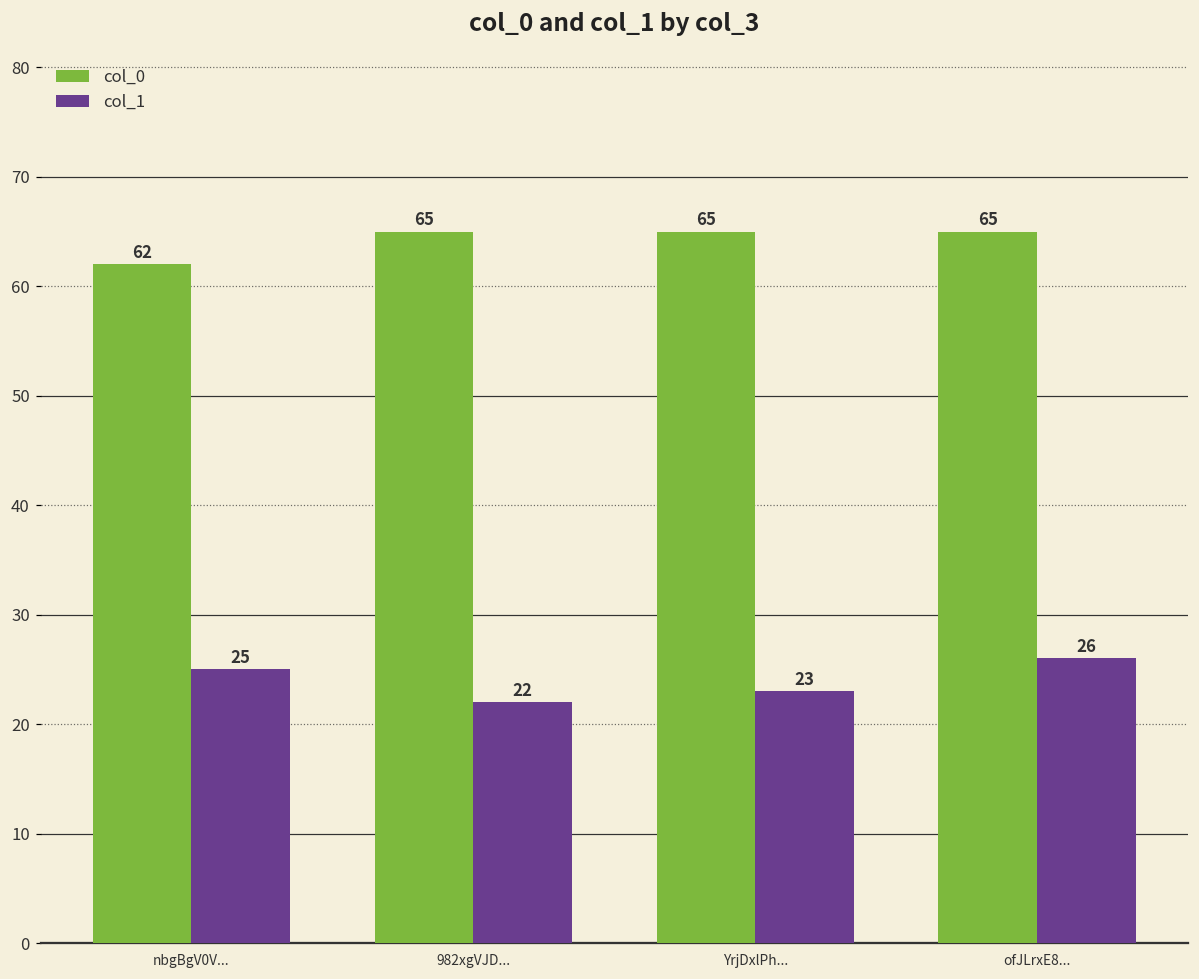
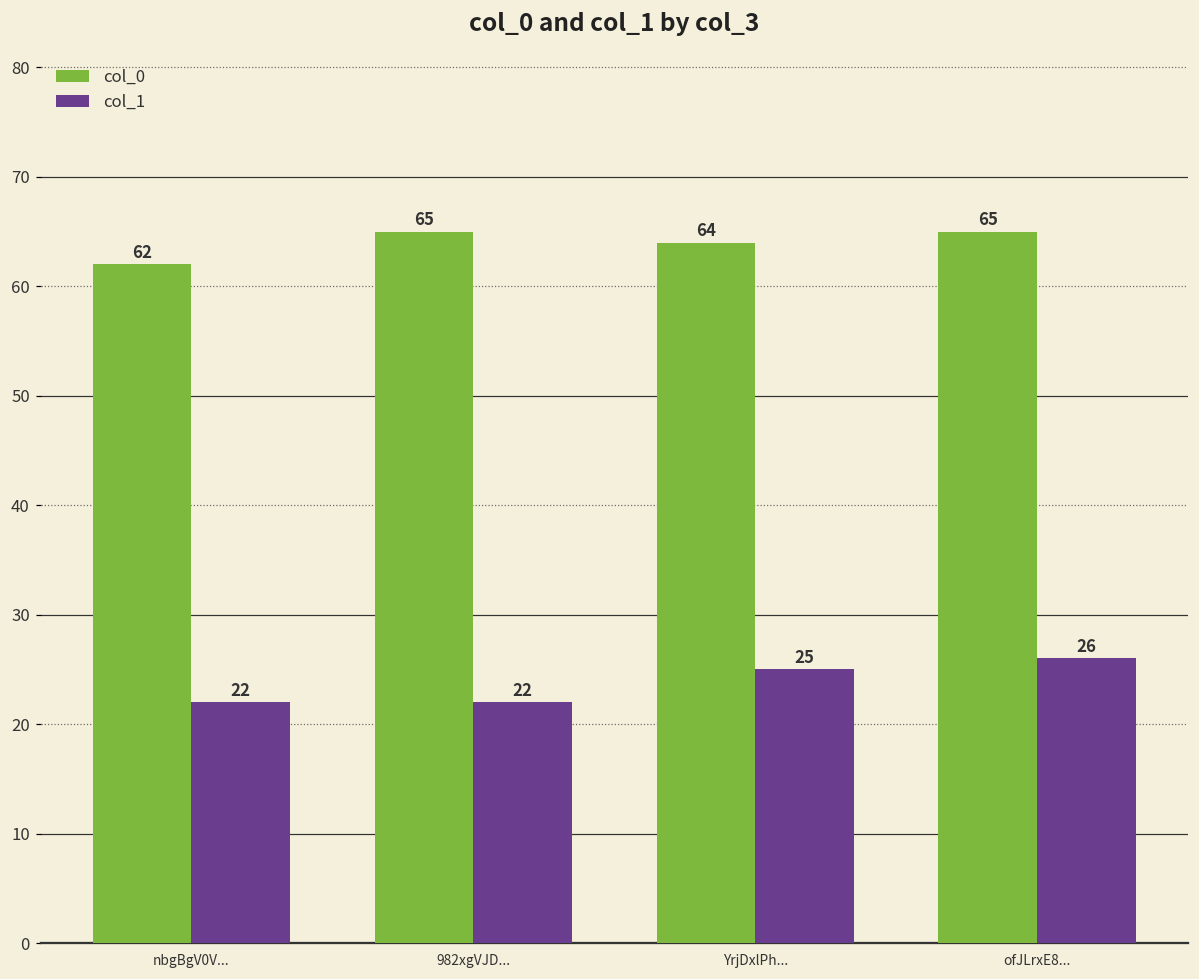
  {
    "col_0": {
      "nbgBgV0V...": 62,
      "982xgVJD...": 65,
-     "YrjDxlPh...": 65,
+     "YrjDxlPh...": 64,
      "ofJLrxE8...": 65
    },
    "col_1": {
-     "nbgBgV0V...": 25,
+     "nbgBgV0V...": 22,
      "982xgVJD...": 22,
-     "YrjDxlPh...": 23,
+     "YrjDxlPh...": 25,
      "ofJLrxE8...": 26
    }
  }
